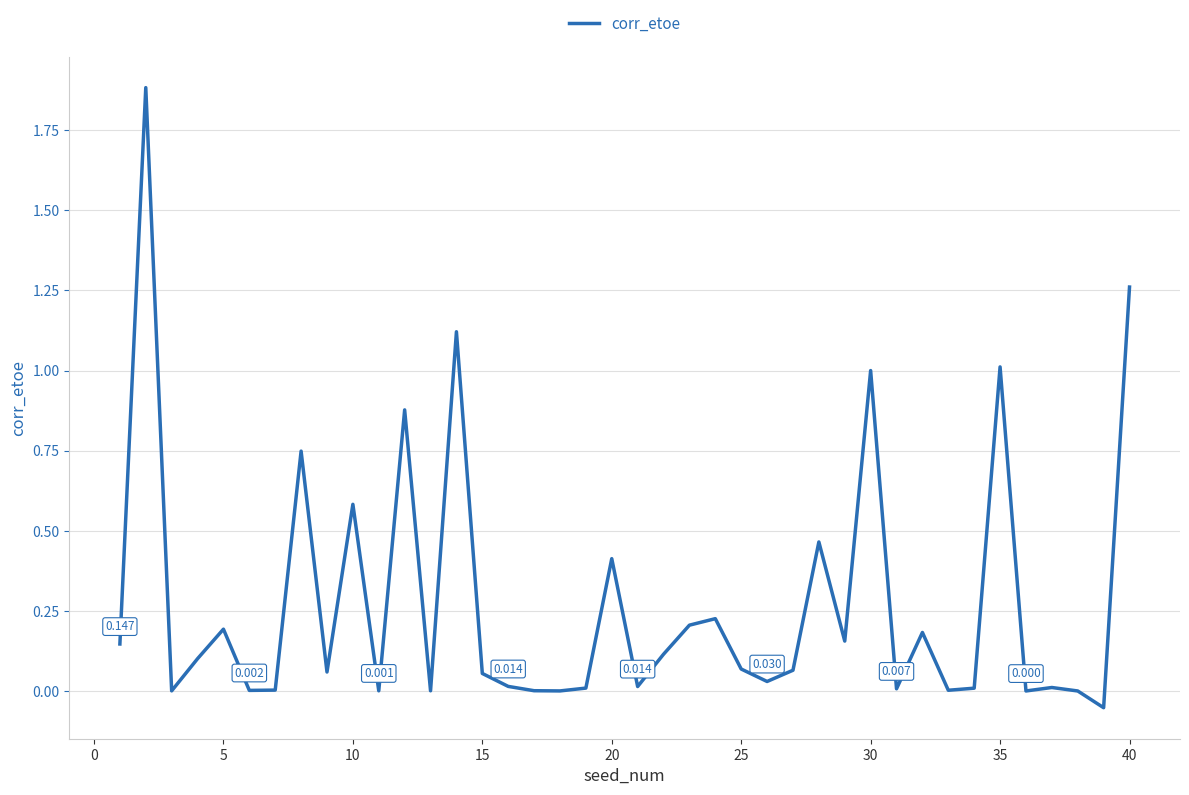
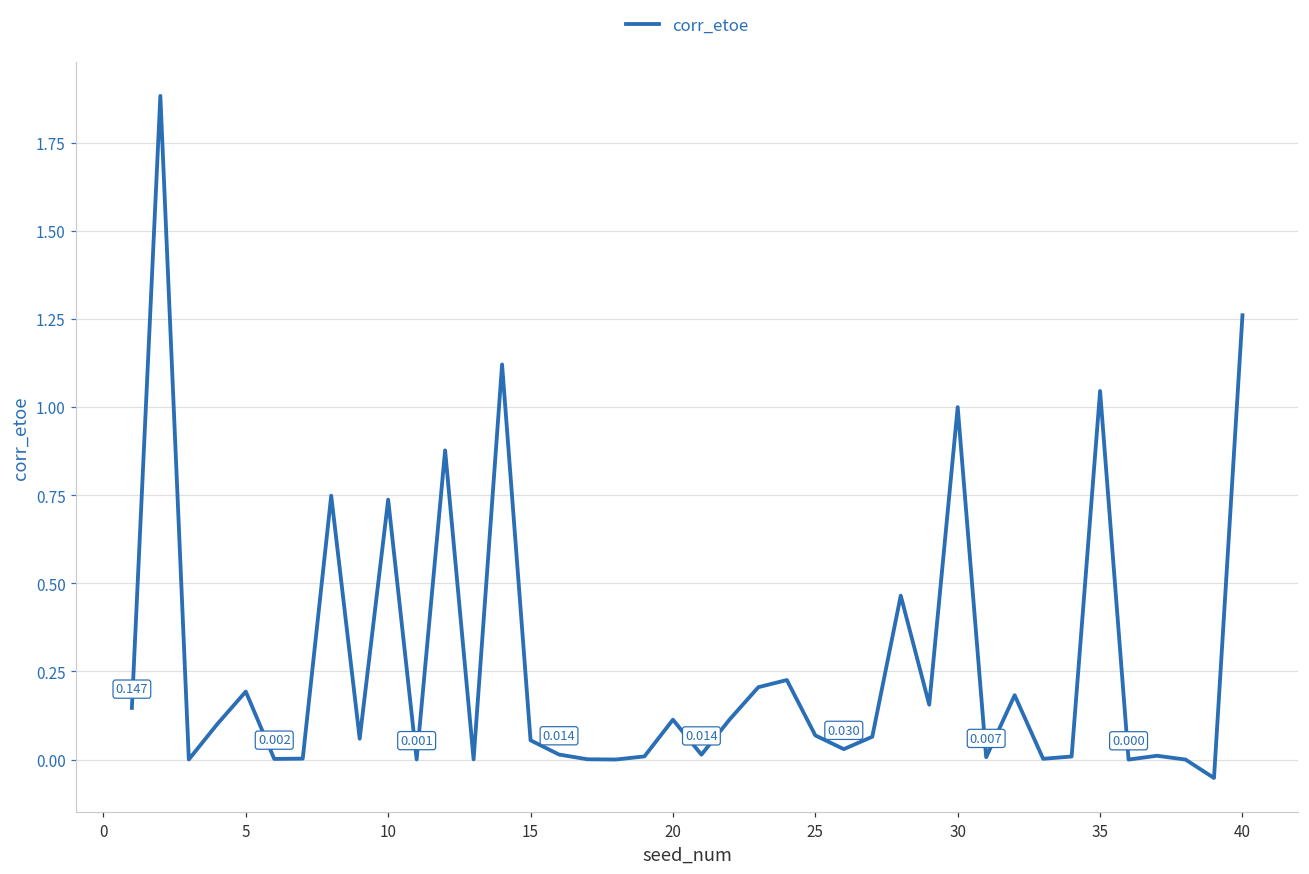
  {
    "5": 0.19,
-   "10": 0.58,
-   "20": 0.41,
+   "10": 0.74,
+   "20": 0.11,
    "30": 1.00,
-   "35": 1.01,
+   "35": 1.05,
    "40": 1.26
  }
